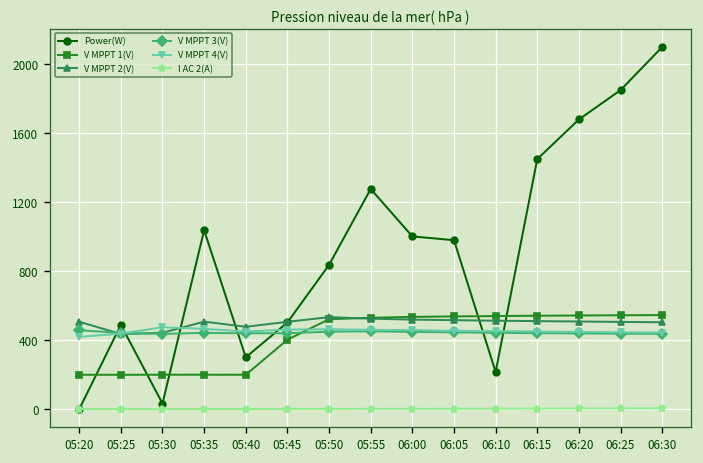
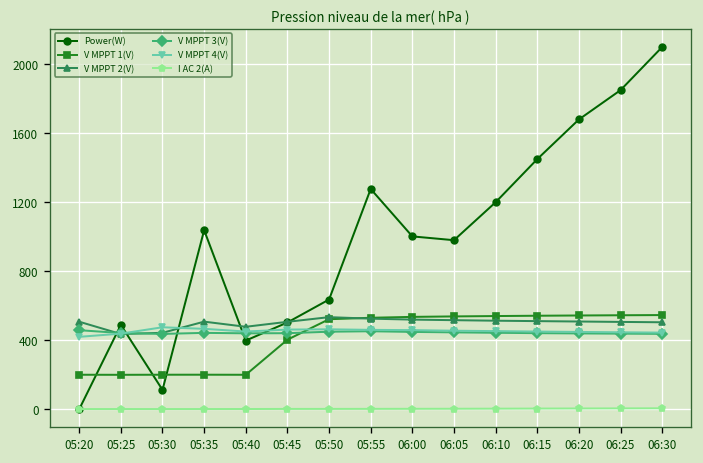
  {
    "Power(W)": {
      "05:25": 490,
-     "05:30": 30,
+     "05:30": 110,
      "05:35": 1040,
-     "05:40": 300,
-     "05:50": 840,
+     "05:40": 400,
+     "05:50": 640,
      "05:55": 1280,
      "06:00": 1000,
      "06:05": 980,
-     "06:10": 220,
+     "06:10": 1200,
      "06:15": 1450,
      "06:20": 1680,
      "06:25": 1850,
      "06:30": 2100
    }
  }
